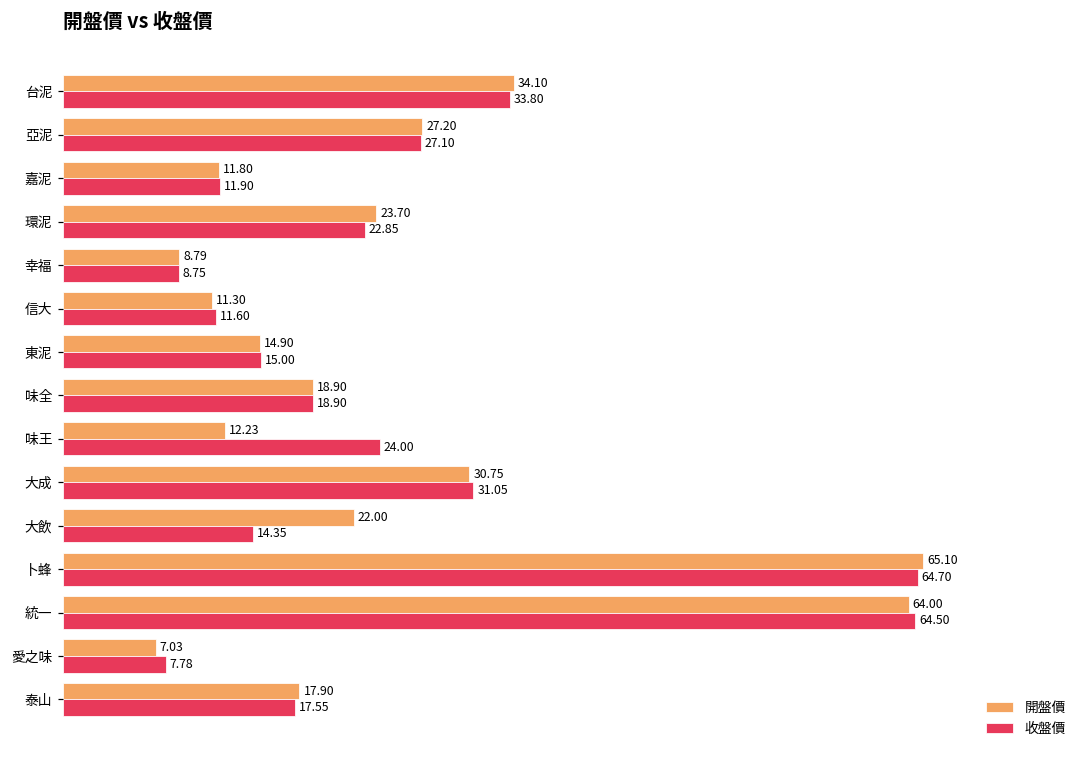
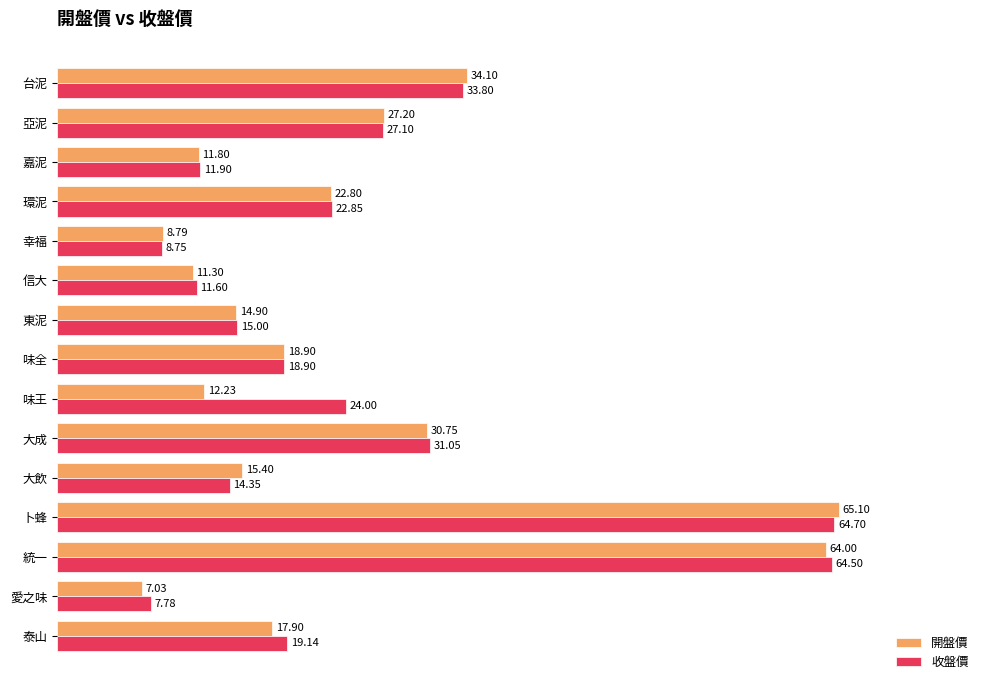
  {
    "開盤價": {
      "台泥": 34.10,
      "亞泥": 27.20,
      "嘉泥": 11.80,
-     "環泥": 23.70,
+     "環泥": 22.80,
      "幸福": 8.79,
      "信大": 11.30,
      "東泥": 14.90,
      "味全": 18.90,
      "味王": 12.23,
      "大成": 30.75,
-     "大飲": 22.00,
+     "大飲": 15.40,
      "卜蜂": 65.10,
      "統一": 64.00,
      "愛之味": 7.03,
      "泰山": 17.90
    },
    "收盤價": {
      "台泥": 33.80,
      "亞泥": 27.10,
      "嘉泥": 11.90,
      "環泥": 22.85,
      "幸福": 8.75,
      "信大": 11.60,
      "東泥": 15.00,
      "味全": 18.90,
      "味王": 24.00,
      "大成": 31.05,
      "大飲": 14.35,
      "卜蜂": 64.70,
      "統一": 64.50,
      "愛之味": 7.78,
-     "泰山": 17.55
+     "泰山": 19.14
    }
  }
